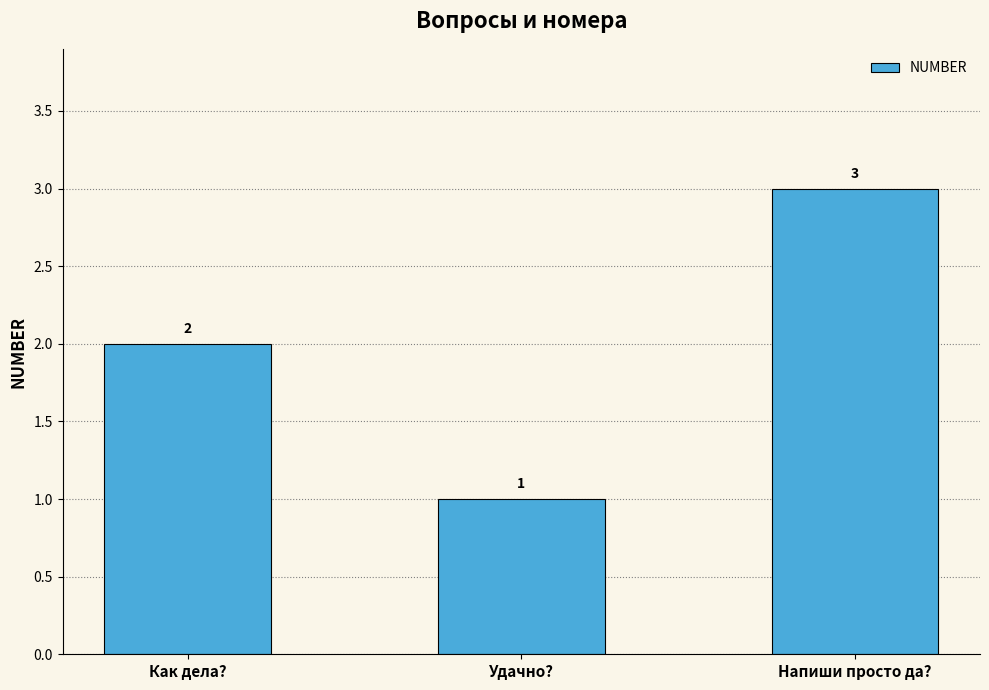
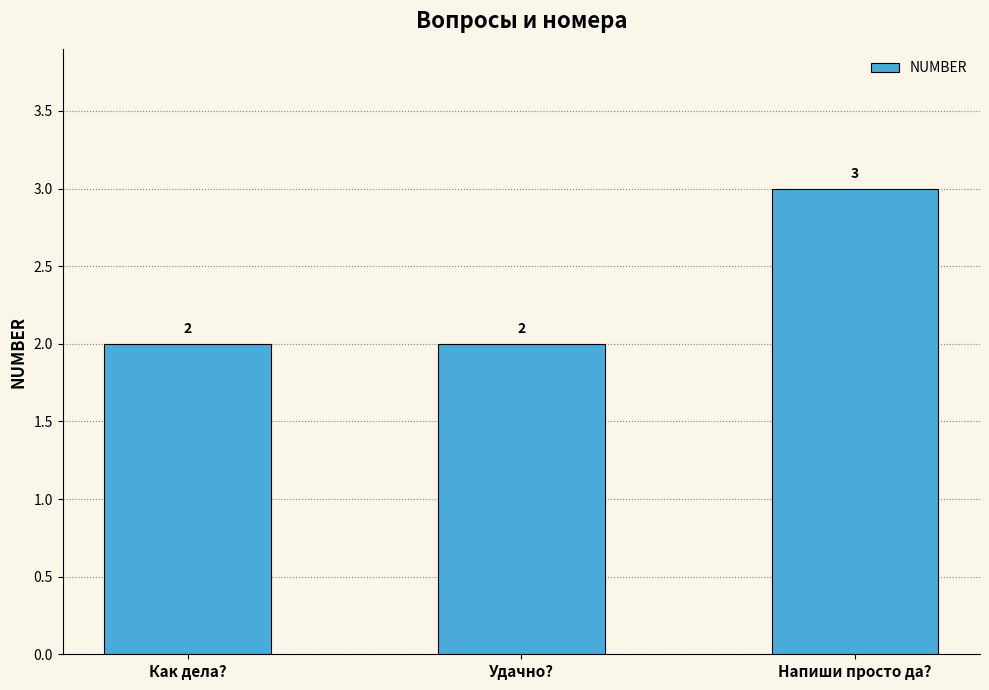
  {
    "Как дела?": 2,
-   "Удачно?": 1,
+   "Удачно?": 2,
    "Напиши просто да?": 3
  }
